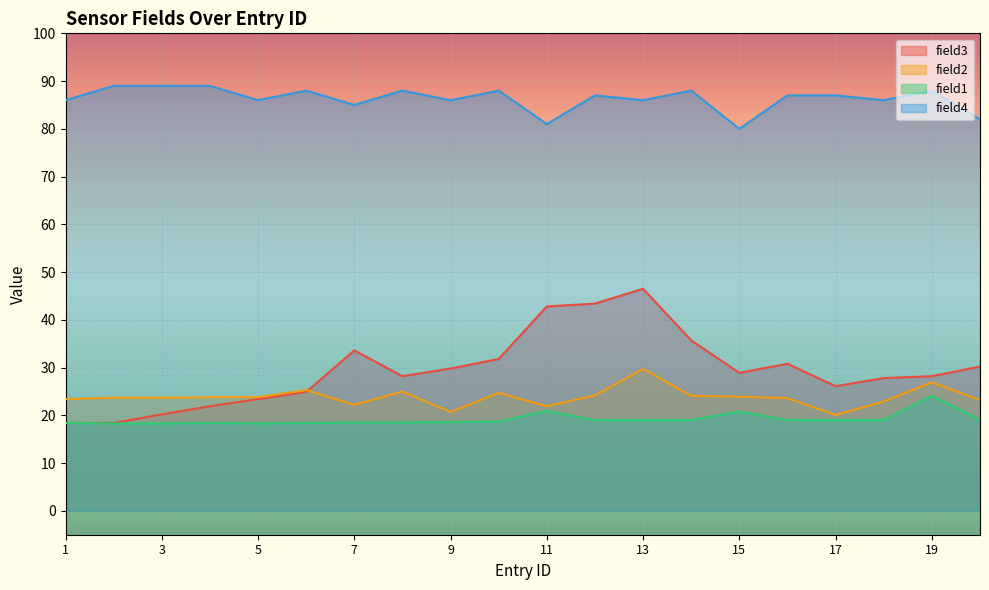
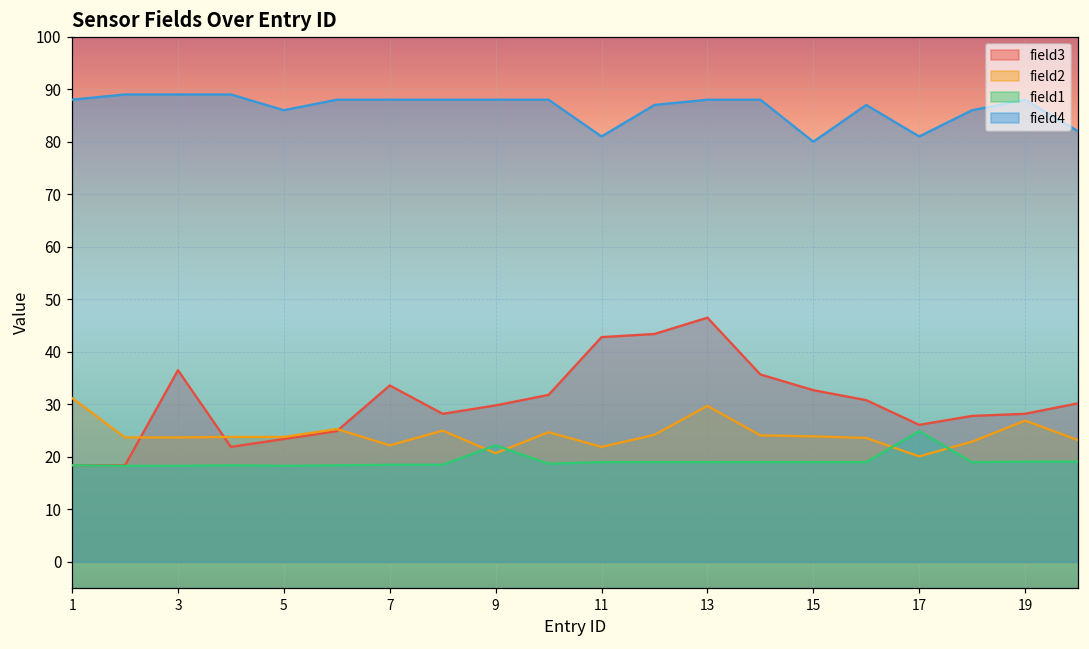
  {
    "field3": {
-     "3": 20,
+     "3": 37,
      "7": 34,
      "9": 30,
      "11": 43,
      "13": 47,
-     "15": 29,
+     "15": 33,
      "17": 26,
      "19": 28
    },
    "field2": {
-     "1": 23,
+     "1": 31,
      "3": 24,
      "7": 22,
      "9": 21,
      "11": 22,
      "13": 30,
      "15": 24,
      "17": 20,
      "19": 27
    },
    "field1": {
      "3": 18,
      "5": 18,
      "7": 19,
-     "9": 19,
-     "11": 21,
+     "9": 22,
+     "11": 19,
      "13": 19,
-     "15": 21,
-     "17": 19,
-     "19": 24
+     "15": 19,
+     "17": 25,
+     "19": 19
    },
    "field4": {
-     "1": 86,
+     "1": 88,
      "3": 89,
      "5": 86,
-     "7": 85,
-     "9": 86,
+     "7": 88,
+     "9": 88,
      "11": 81,
-     "13": 86,
+     "13": 88,
      "15": 80,
-     "17": 87
+     "17": 81
    }
  }
